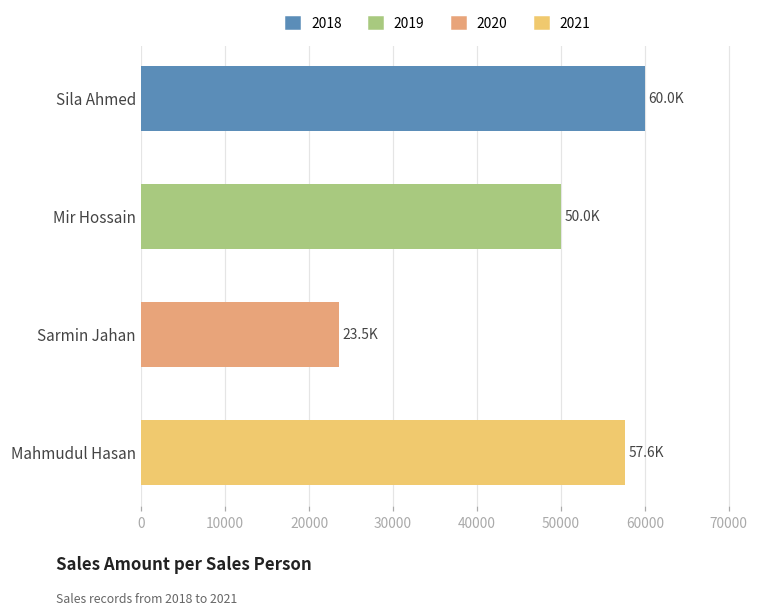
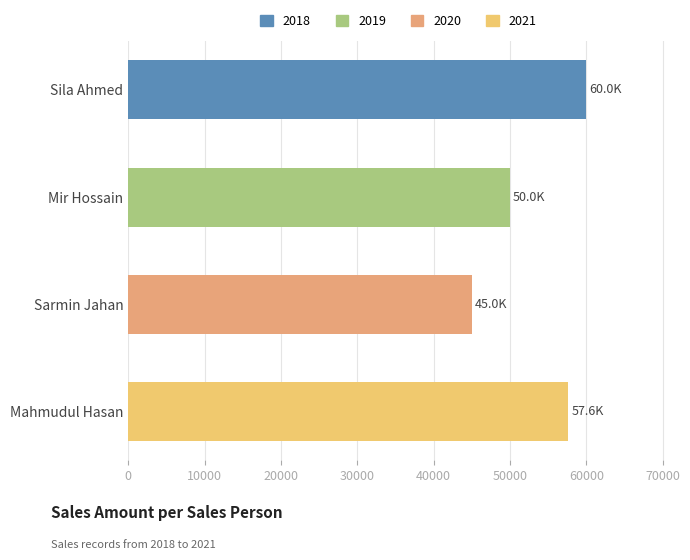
  {
    "Sila Ahmed": "60.0K",
    "Mir Hossain": "50.0K",
-   "Sarmin Jahan": "23.5K",
+   "Sarmin Jahan": "45.0K",
    "Mahmudul Hasan": "57.6K"
  }
